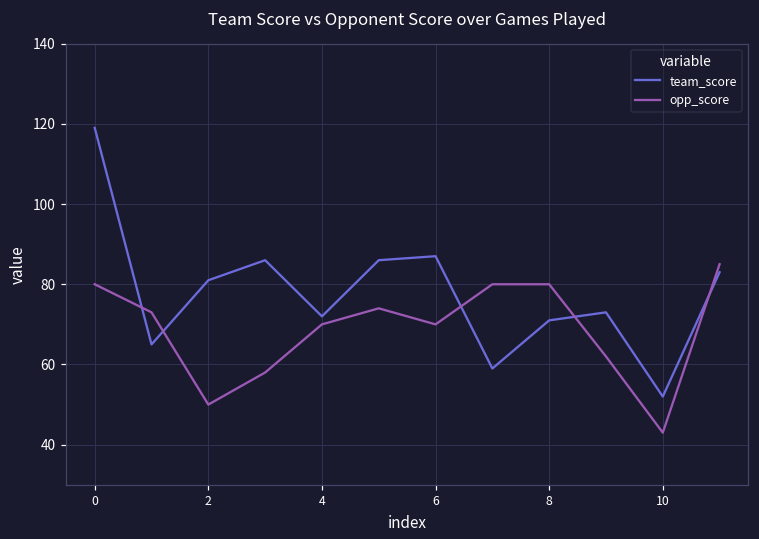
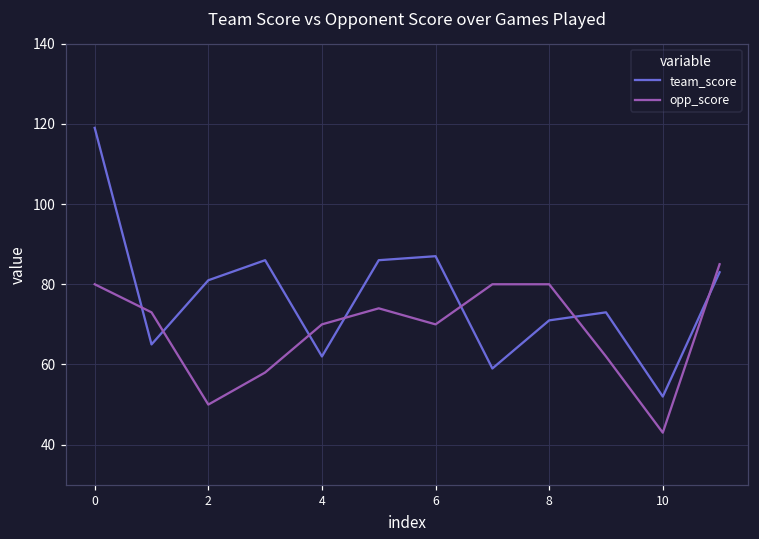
  {
    "team_score": {
      "0": 119,
      "2": 81,
-     "4": 72,
+     "4": 62,
      "6": 87,
      "8": 71,
      "10": 52
    },
    "opp_score": {
      "0": 80,
      "2": 50,
      "4": 70,
      "6": 70,
      "8": 80,
      "10": 43
    }
  }
